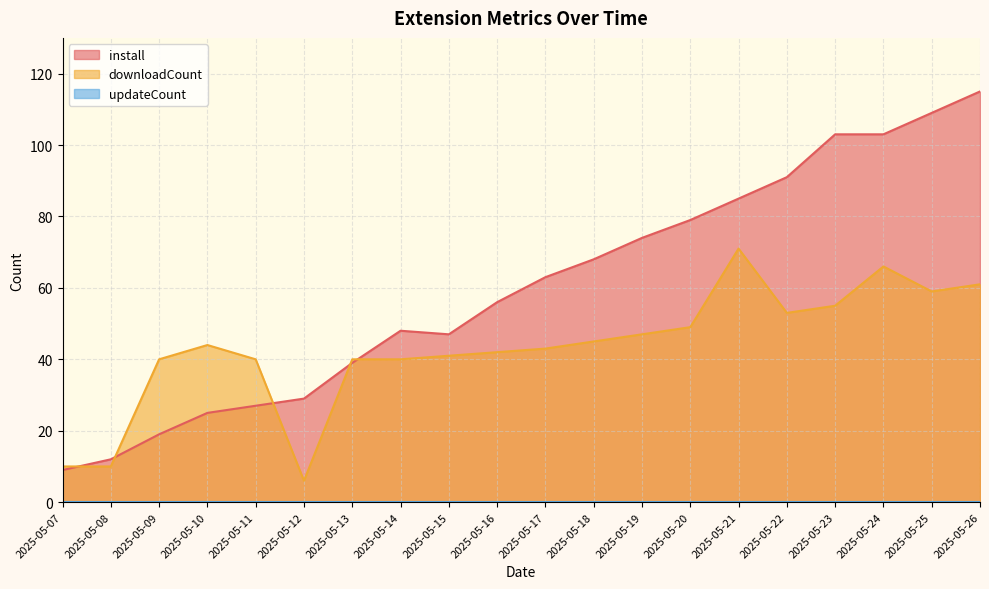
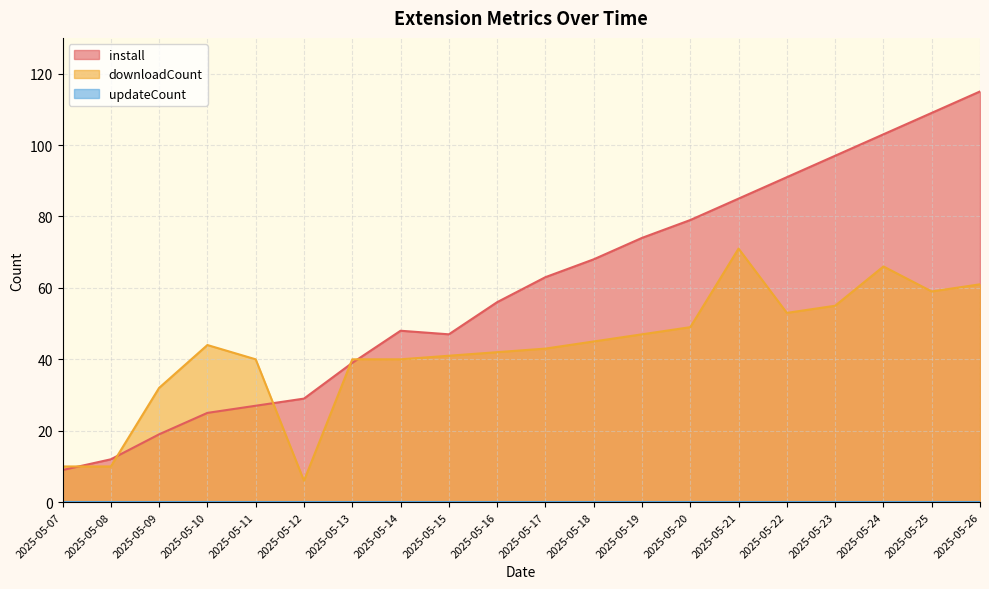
  {
    "install": {
      "2025-05-07": 9,
      "2025-05-08": 12,
      "2025-05-09": 19,
      "2025-05-10": 25,
      "2025-05-11": 27,
      "2025-05-12": 29,
      "2025-05-13": 39,
      "2025-05-14": 48,
      "2025-05-15": 47,
      "2025-05-16": 56,
      "2025-05-17": 63,
      "2025-05-18": 68,
      "2025-05-19": 74,
      "2025-05-20": 79,
      "2025-05-21": 85,
      "2025-05-22": 91,
-     "2025-05-23": 103,
+     "2025-05-23": 97,
      "2025-05-24": 103,
      "2025-05-25": 109,
      "2025-05-26": 115
    },
    "downloadCount": {
      "2025-05-07": 10,
      "2025-05-08": 10,
-     "2025-05-09": 40,
+     "2025-05-09": 32,
      "2025-05-10": 44,
      "2025-05-11": 40,
      "2025-05-12": 6,
      "2025-05-13": 40,
      "2025-05-14": 40,
      "2025-05-15": 41,
      "2025-05-16": 42,
      "2025-05-17": 43,
      "2025-05-18": 45,
      "2025-05-19": 47,
      "2025-05-20": 49,
      "2025-05-21": 71,
      "2025-05-22": 53,
      "2025-05-23": 55,
      "2025-05-24": 66,
      "2025-05-25": 59,
      "2025-05-26": 61
    },
    "updateCount": {
      "2025-05-07": 0,
      "2025-05-08": 0,
      "2025-05-09": 0,
      "2025-05-10": 0,
      "2025-05-11": 0,
      "2025-05-12": 0,
      "2025-05-13": 0,
      "2025-05-14": 0,
      "2025-05-15": 0,
      "2025-05-16": 0,
      "2025-05-17": 0,
      "2025-05-18": 0,
      "2025-05-19": 0,
      "2025-05-20": 0,
      "2025-05-21": 0,
      "2025-05-22": 0,
      "2025-05-23": 0,
      "2025-05-24": 0,
      "2025-05-25": 0,
      "2025-05-26": 0
    }
  }
